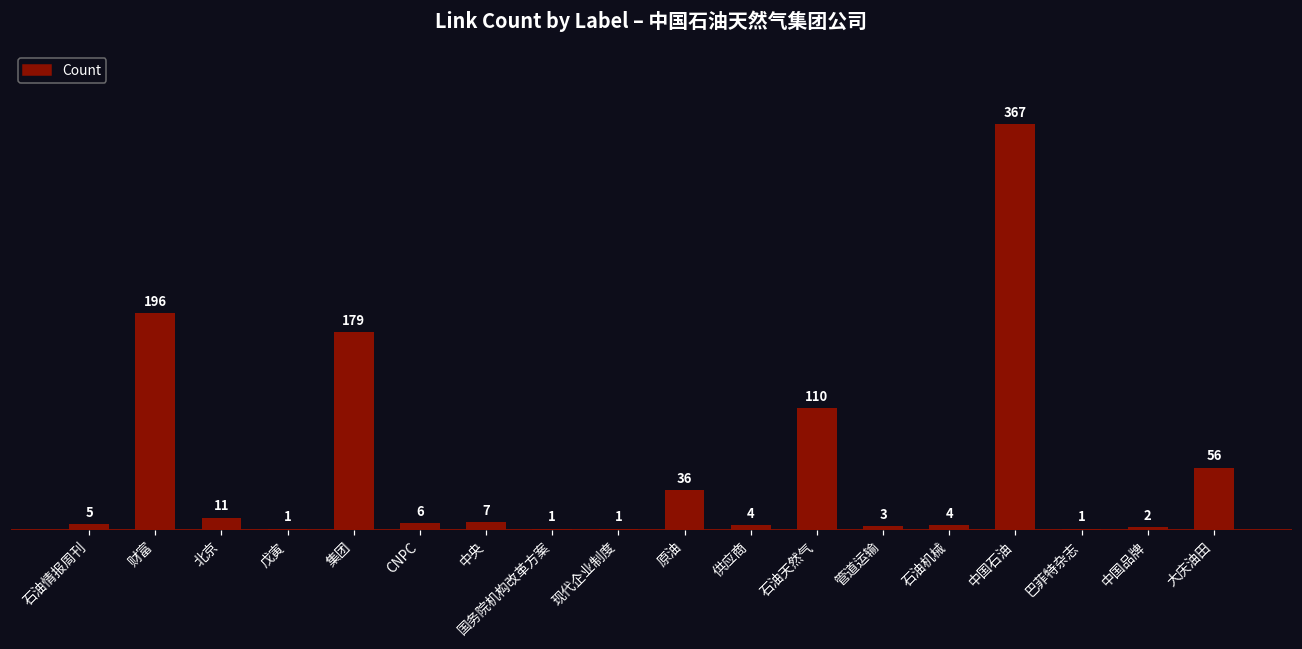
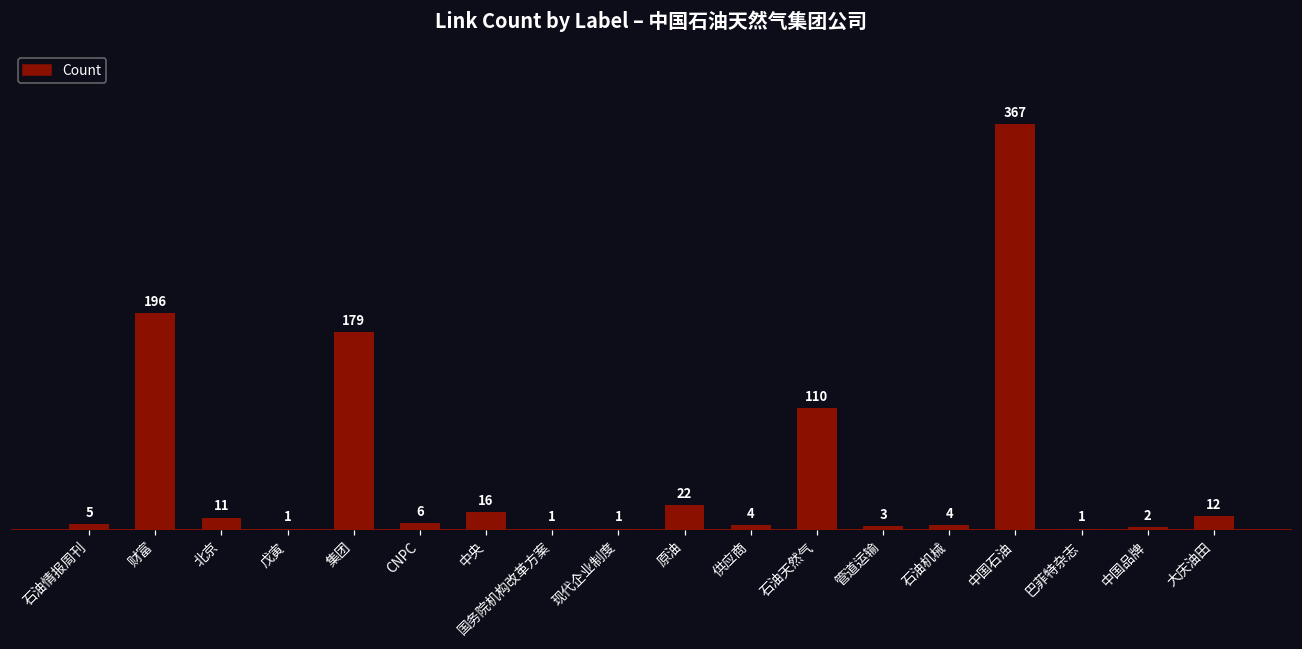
  {
    "石油情报周刊": 5,
    "财富": 196,
    "北京": 11,
    "戊寅": 1,
    "集团": 179,
    "CNPC": 6,
-   "中央": 7,
+   "中央": 16,
    "国务院机构改革方案": 1,
    "现代企业制度": 1,
-   "原油": 36,
+   "原油": 22,
    "供应商": 4,
    "石油天然气": 110,
    "管道运输": 3,
    "石油机械": 4,
    "中国石油": 367,
    "巴菲特杂志": 1,
    "中国品牌": 2,
-   "大庆油田": 56
+   "大庆油田": 12
  }
